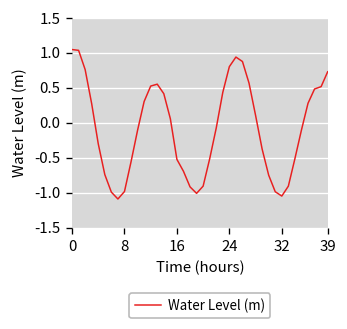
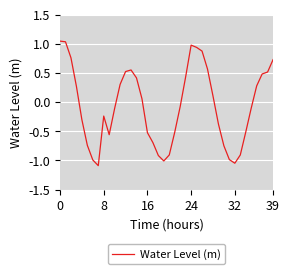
  {
    "0": 1.0,
-   "8": -1.0,
+   "8": -0.2,
    "16": -0.5,
-   "24": 0.8,
+   "24": 1.0,
    "32": -1.0,
    "39": 0.7
  }
